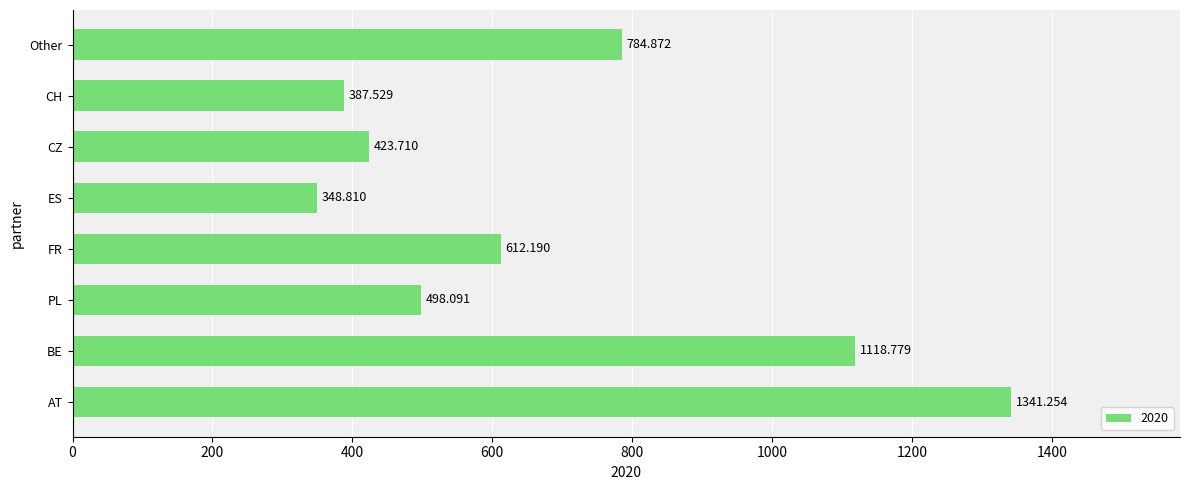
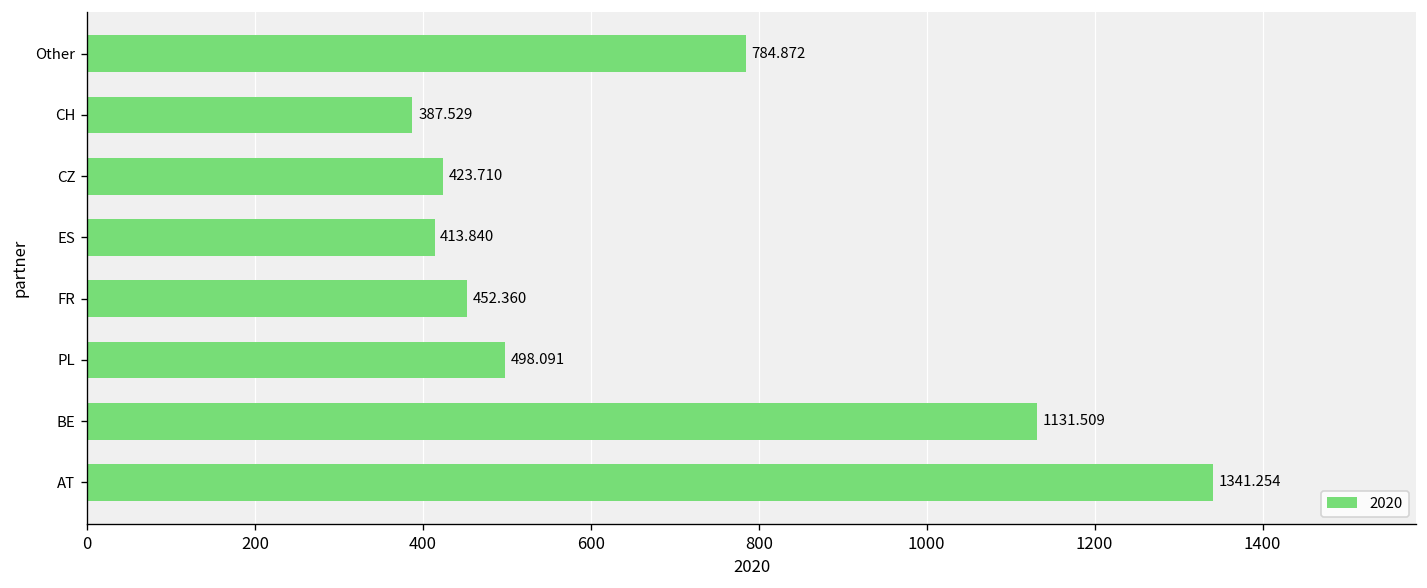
  {
    "Other": 784.872,
    "CH": 387.529,
    "CZ": 423.710,
-   "ES": 348.810,
-   "FR": 612.190,
+   "ES": 413.840,
+   "FR": 452.360,
    "PL": 498.091,
-   "BE": 1118.779,
+   "BE": 1131.509,
    "AT": 1341.254
  }
